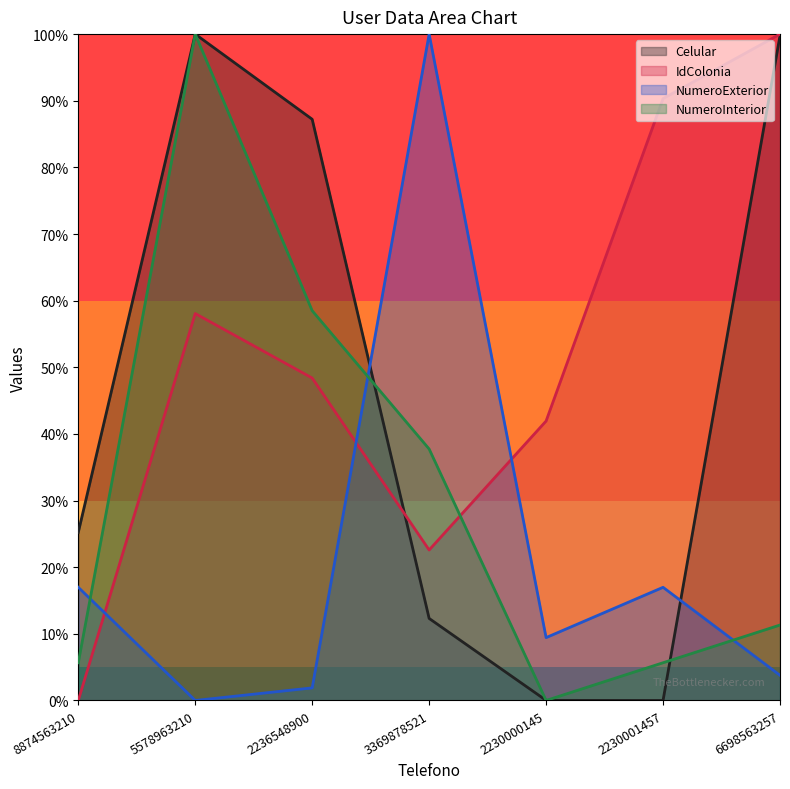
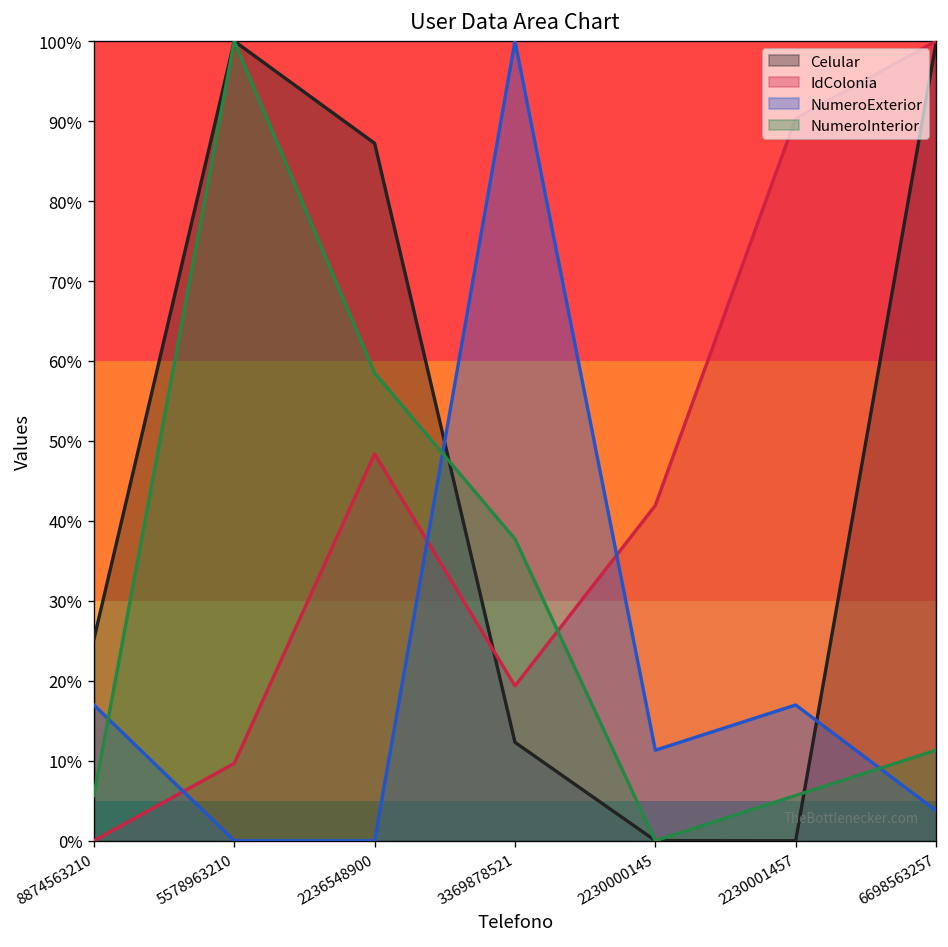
  {
    "IdColonia": {
      "8874563210": "0%",
-     "5578963210": "58%",
+     "5578963210": "10%",
      "2236548900": "48%",
-     "3369878521": "23%",
+     "3369878521": "19%",
      "2230000145": "42%"
    },
    "NumeroExterior": {
      "8874563210": "17%",
      "5578963210": "0%",
-     "2236548900": "2%",
+     "2236548900": "0%",
      "3369878521": "100%",
-     "2230000145": "9%",
+     "2230000145": "11%",
      "2230001457": "17%",
      "6698563257": "4%"
    }
  }
